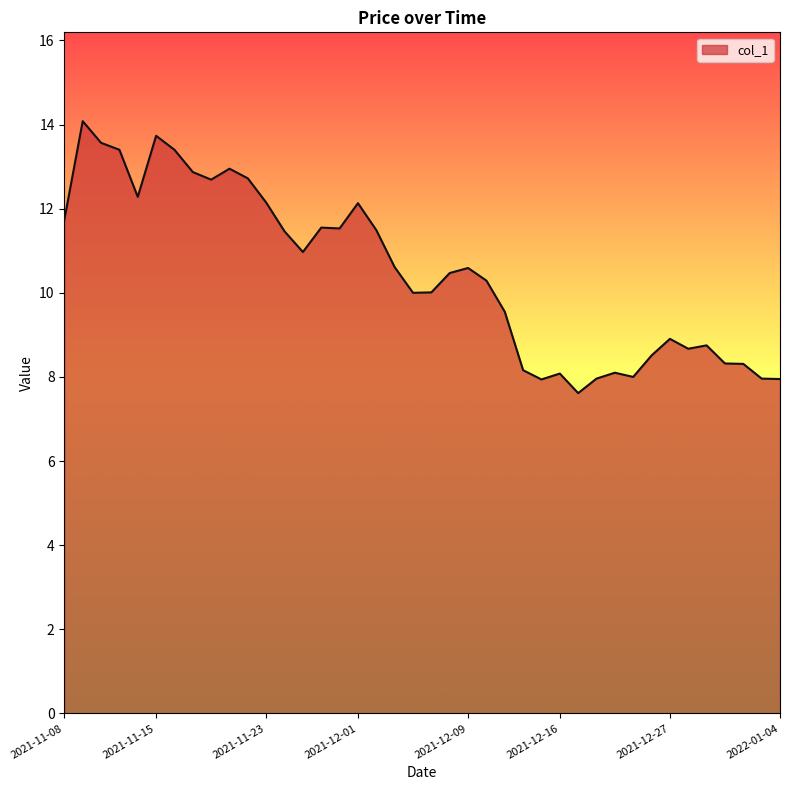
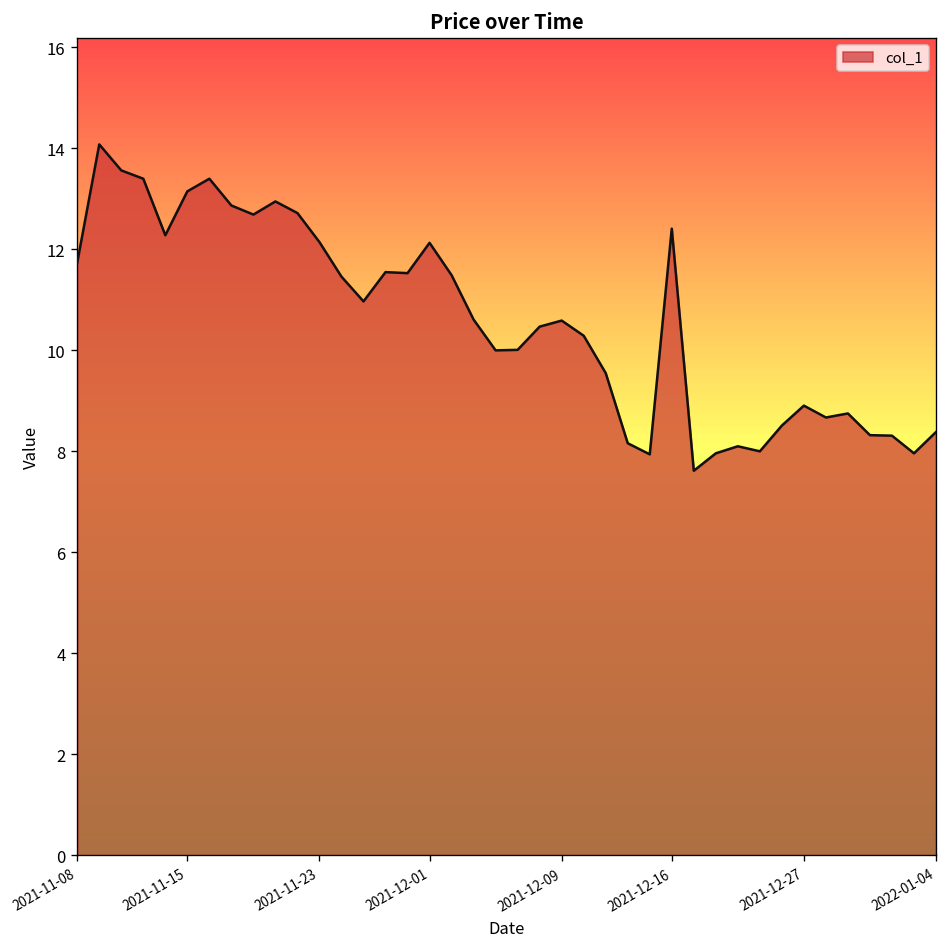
  {
    "2021-11-08": 11.7,
-   "2021-11-15": 13.7,
+   "2021-11-15": 13.1,
    "2021-11-23": 12.1,
    "2021-12-01": 12.1,
    "2021-12-09": 10.6,
-   "2021-12-16": 8.1,
+   "2021-12-16": 12.4,
    "2021-12-27": 8.9,
-   "2022-01-04": 7.9
+   "2022-01-04": 8.4
  }
